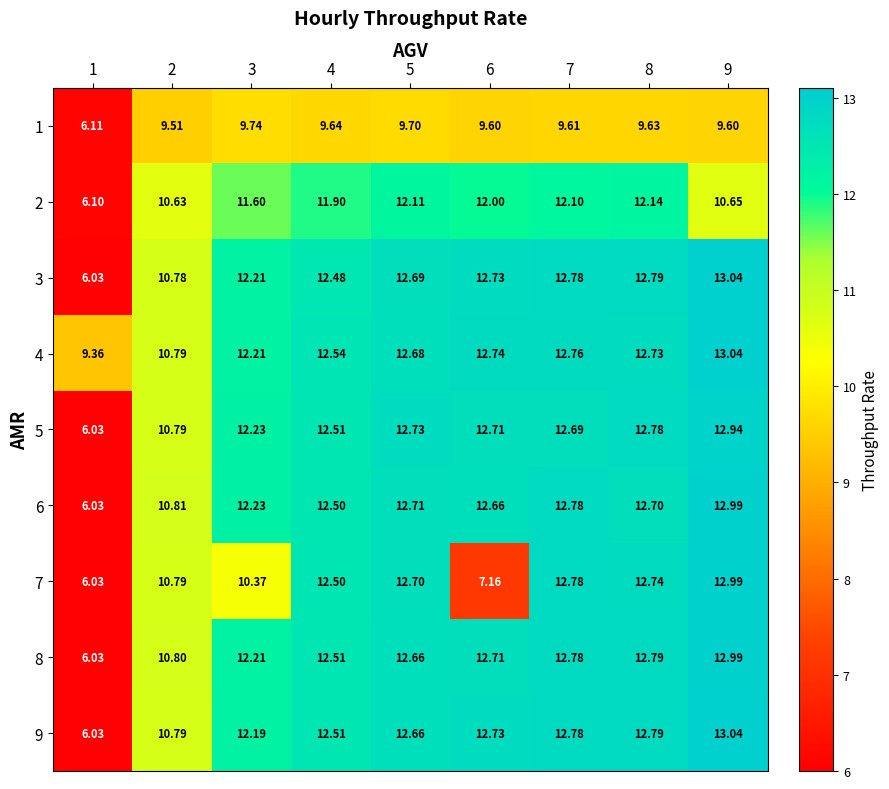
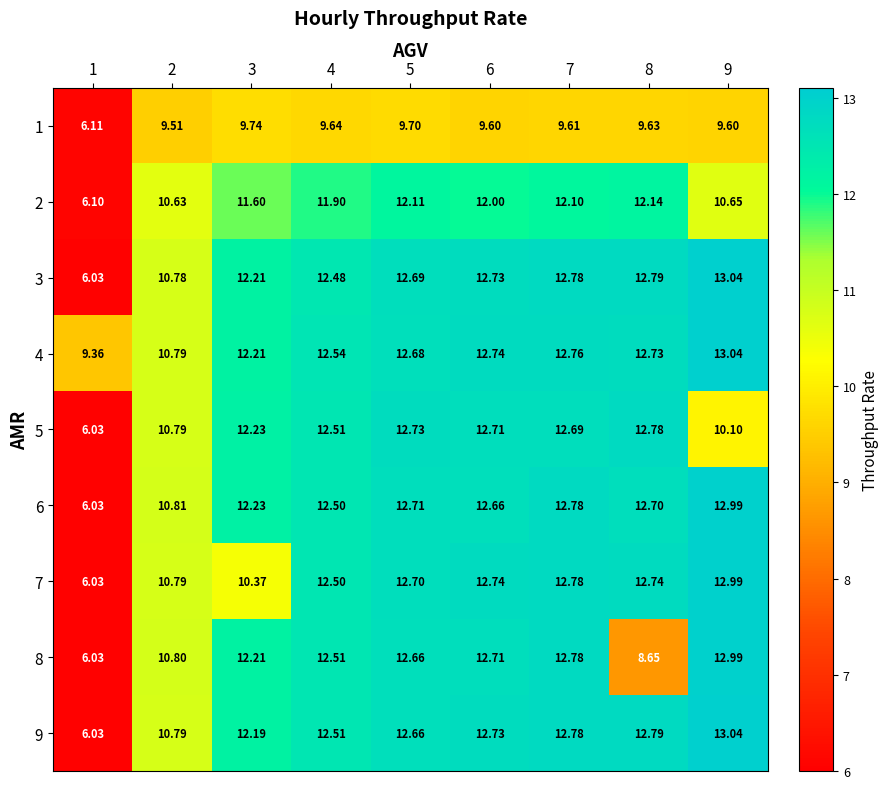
  {
    "1": {
      "1": 6.11,
      "2": 9.51,
      "3": 9.74,
      "4": 9.64,
      "5": 9.70,
      "6": 9.60,
      "7": 9.61,
      "8": 9.63,
      "9": 9.60
    },
    "2": {
      "1": 6.10,
      "2": 10.63,
      "3": 11.60,
      "4": 11.90,
      "5": 12.11,
      "6": 12.00,
      "7": 12.10,
      "8": 12.14,
      "9": 10.65
    },
    "3": {
      "1": 6.03,
      "2": 10.78,
      "3": 12.21,
      "4": 12.48,
      "5": 12.69,
      "6": 12.73,
      "7": 12.78,
      "8": 12.79,
      "9": 13.04
    },
    "4": {
      "1": 9.36,
      "2": 10.79,
      "3": 12.21,
      "4": 12.54,
      "5": 12.68,
      "6": 12.74,
      "7": 12.76,
      "8": 12.73,
      "9": 13.04
    },
    "5": {
      "1": 6.03,
      "2": 10.79,
      "3": 12.23,
      "4": 12.51,
      "5": 12.73,
      "6": 12.71,
      "7": 12.69,
      "8": 12.78,
-     "9": 12.94
+     "9": 10.10
    },
    "6": {
      "1": 6.03,
      "2": 10.81,
      "3": 12.23,
      "4": 12.50,
      "5": 12.71,
      "6": 12.66,
      "7": 12.78,
      "8": 12.70,
      "9": 12.99
    },
    "7": {
      "1": 6.03,
      "2": 10.79,
      "3": 10.37,
      "4": 12.50,
      "5": 12.70,
-     "6": 7.16,
+     "6": 12.74,
      "7": 12.78,
      "8": 12.74,
      "9": 12.99
    },
    "8": {
      "1": 6.03,
      "2": 10.80,
      "3": 12.21,
      "4": 12.51,
      "5": 12.66,
      "6": 12.71,
      "7": 12.78,
-     "8": 12.79,
+     "8": 8.65,
      "9": 12.99
    },
    "9": {
      "1": 6.03,
      "2": 10.79,
      "3": 12.19,
      "4": 12.51,
      "5": 12.66,
      "6": 12.73,
      "7": 12.78,
      "8": 12.79,
      "9": 13.04
    }
  }
